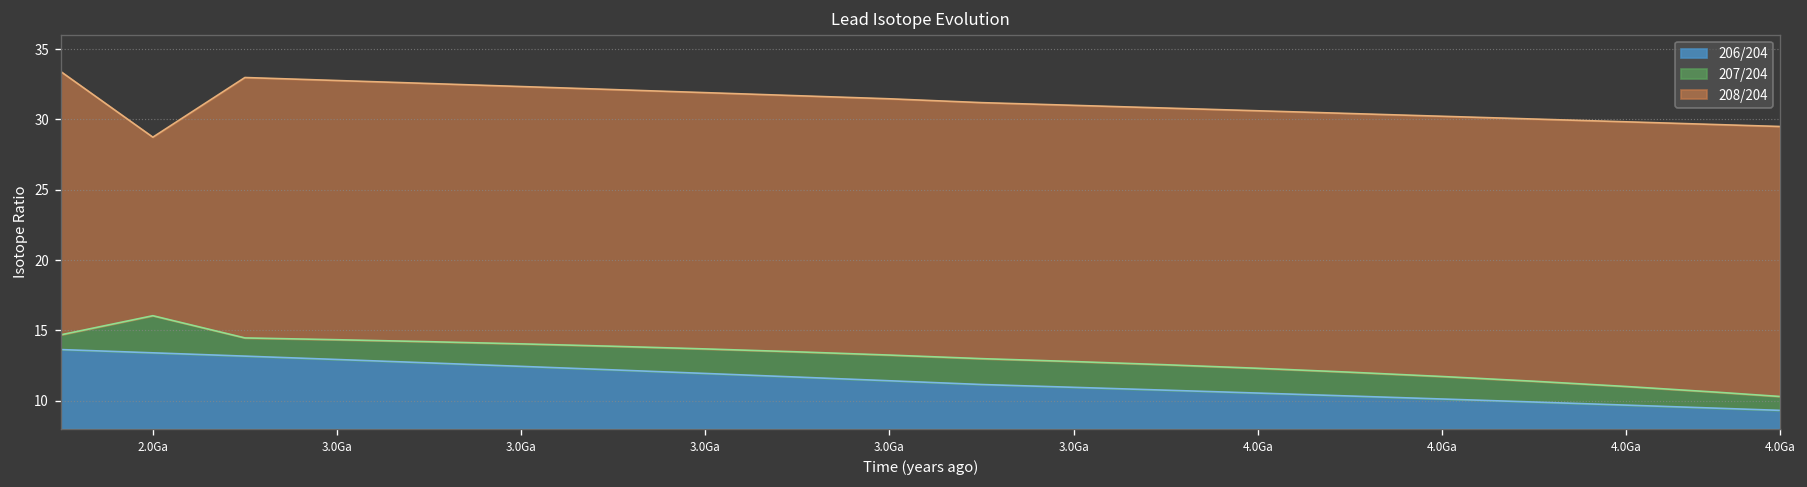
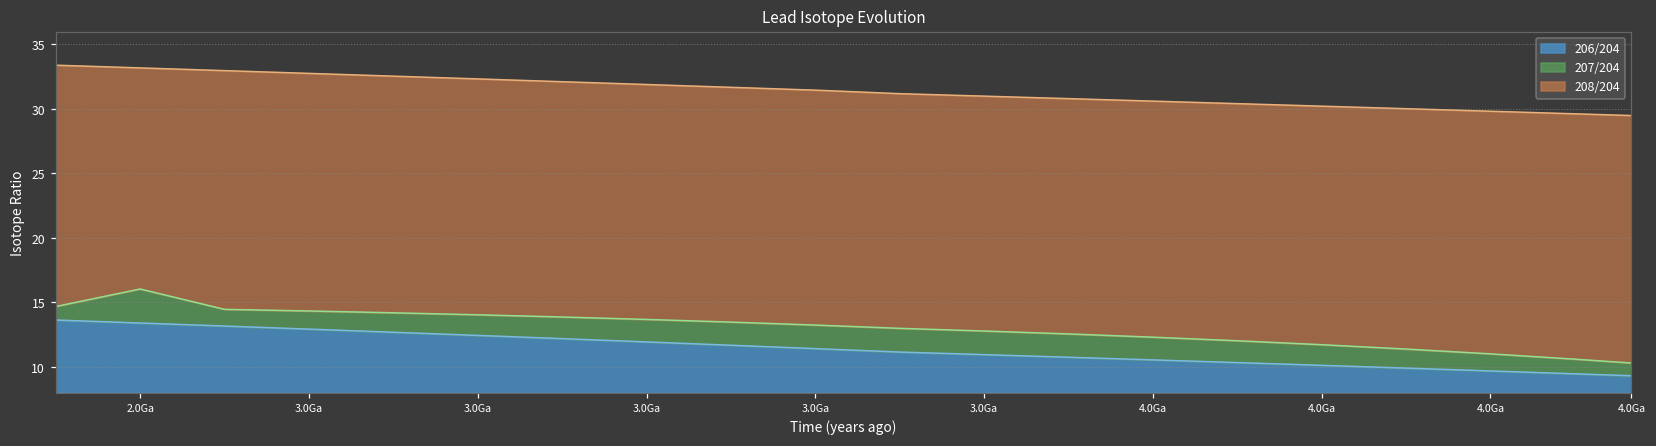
  {
    "206/204": {
      "2.0Ga": 13.4
    },
    "207/204": {
      "2.0Ga": 16.0
    },
    "208/204": {
-     "2.0Ga": 28.7
+     "2.0Ga": 33.2
    }
  }
